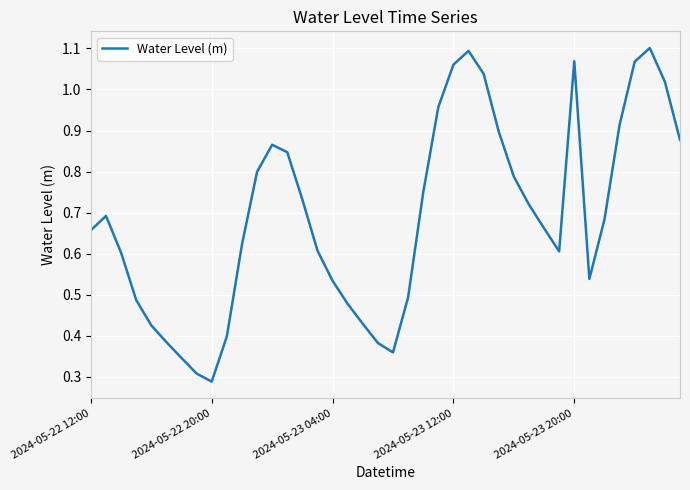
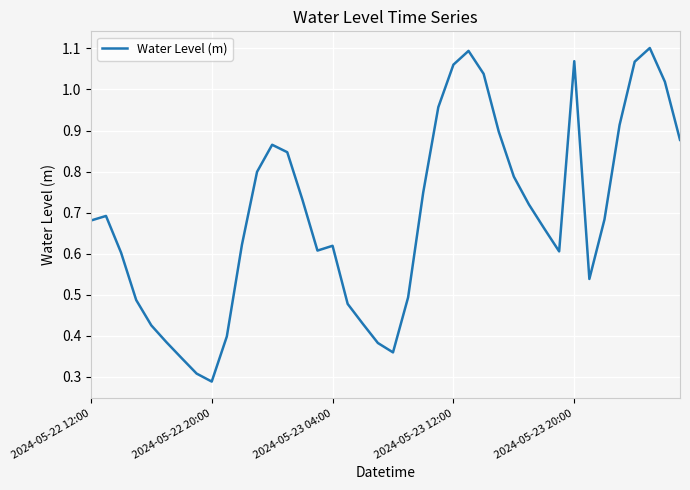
  {
-   "2024-05-22 12:00": 0.66,
+   "2024-05-22 12:00": 0.68,
    "2024-05-22 20:00": 0.29,
-   "2024-05-23 04:00": 0.53,
+   "2024-05-23 04:00": 0.62,
    "2024-05-23 12:00": 1.06,
    "2024-05-23 20:00": 1.07
  }
